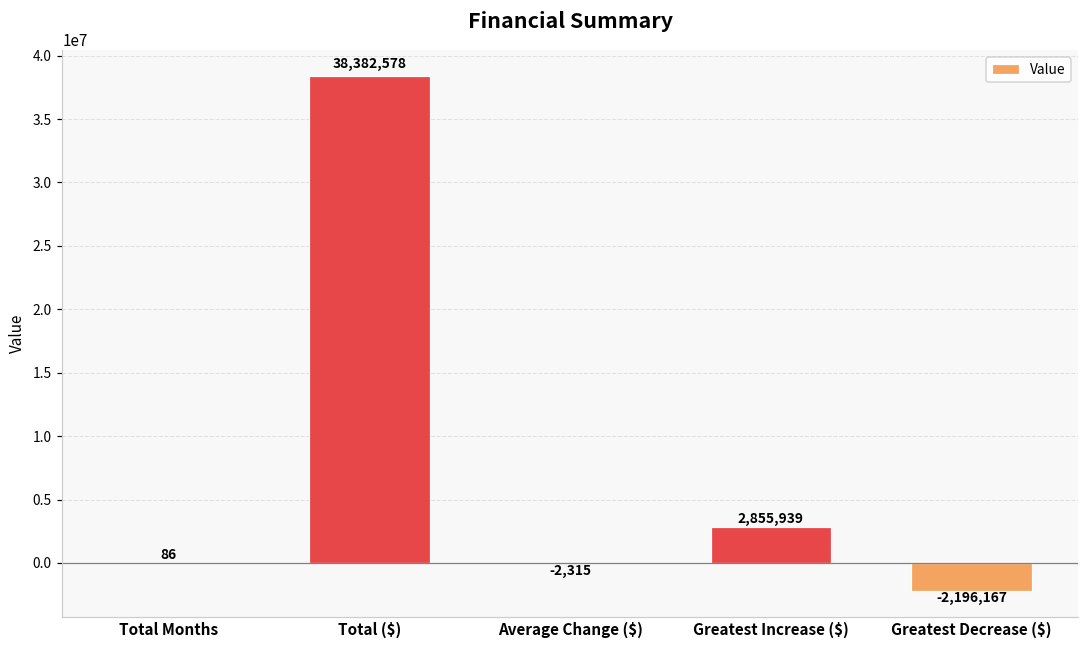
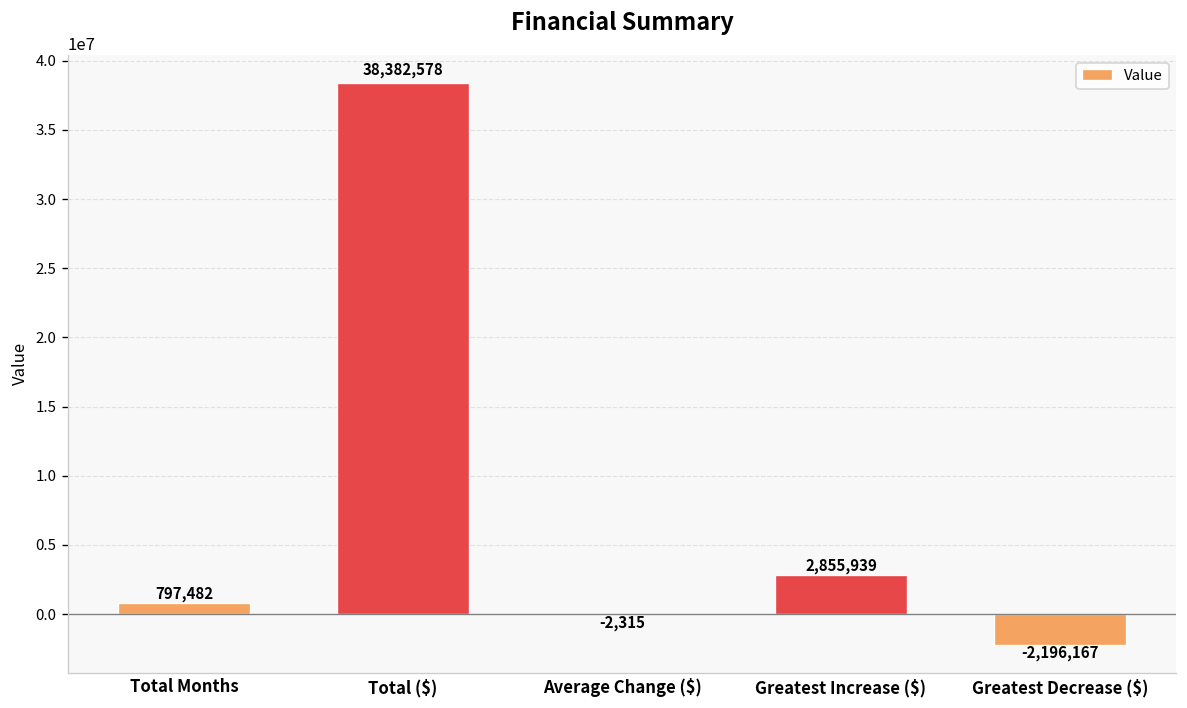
  {
-   "Total Months": "86",
+   "Total Months": "797,482",
    "Total ($)": "38,382,578",
    "Average Change ($)": "-2,315",
    "Greatest Increase ($)": "2,855,939",
    "Greatest Decrease ($)": "-2,196,167"
  }
